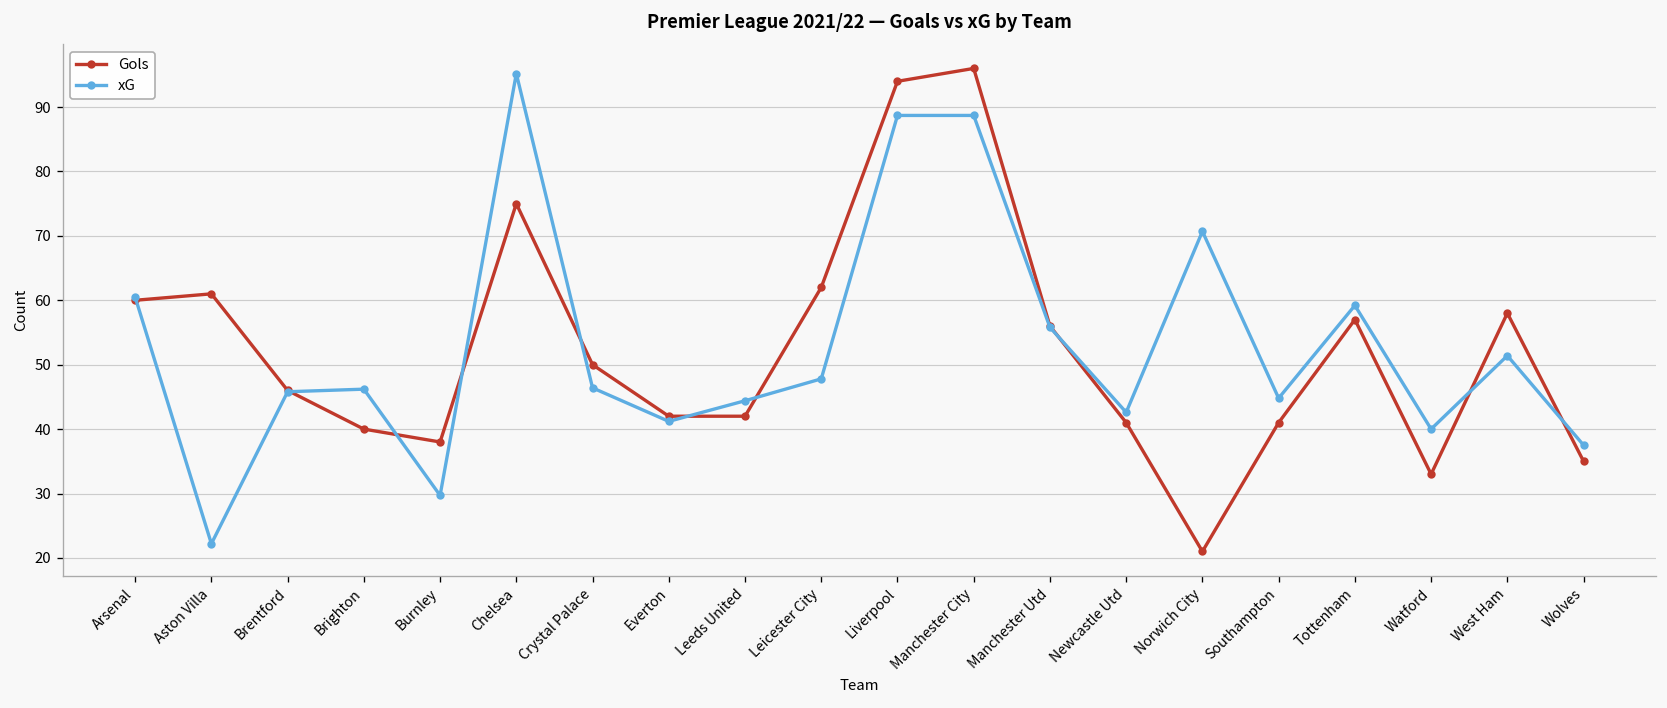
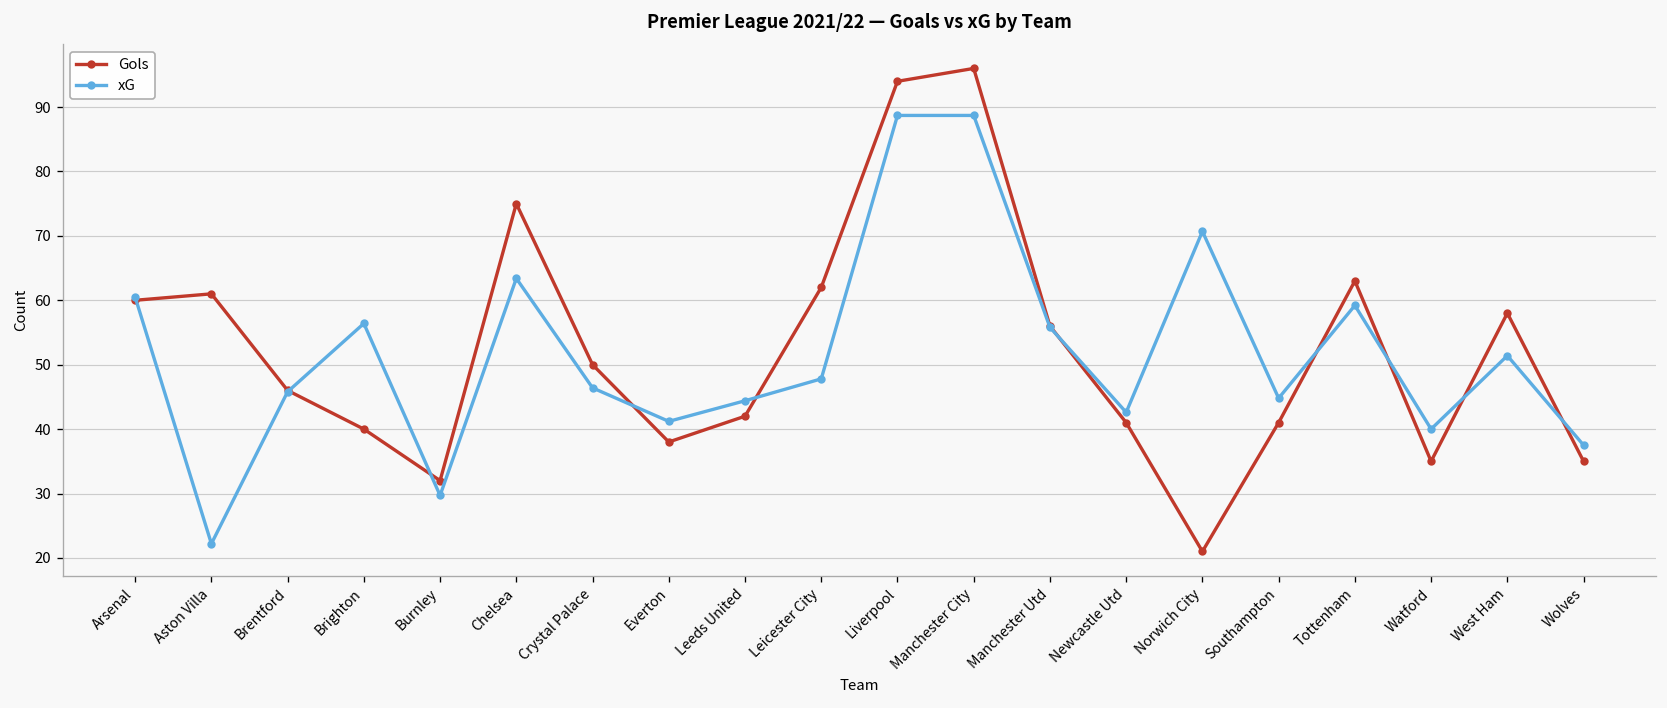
  {
    "Gols": {
      "Arsenal": 60,
      "Aston Villa": 61,
      "Brighton": 40,
-     "Burnley": 38,
+     "Burnley": 32,
      "Chelsea": 75,
      "Crystal Palace": 50,
-     "Everton": 42,
+     "Everton": 38,
      "Leeds United": 42,
      "Leicester City": 62,
      "Liverpool": 94,
      "Manchester City": 96,
      "Newcastle Utd": 41,
      "Norwich City": 21,
      "Southampton": 41,
-     "Tottenham": 57,
-     "Watford": 33,
+     "Tottenham": 63,
+     "Watford": 35,
      "West Ham": 58,
      "Wolves": 35
    },
    "xG": {
      "Arsenal": 61,
      "Aston Villa": 22,
-     "Brighton": 46,
+     "Brighton": 56,
      "Burnley": 30,
-     "Chelsea": 95,
+     "Chelsea": 63,
      "Crystal Palace": 46,
      "Everton": 41,
      "Leeds United": 44,
      "Leicester City": 48,
      "Liverpool": 89,
      "Manchester City": 89,
      "Newcastle Utd": 43,
      "Norwich City": 71,
      "Southampton": 45,
      "Tottenham": 59,
      "Watford": 40,
      "West Ham": 51,
      "Wolves": 38
    }
  }
